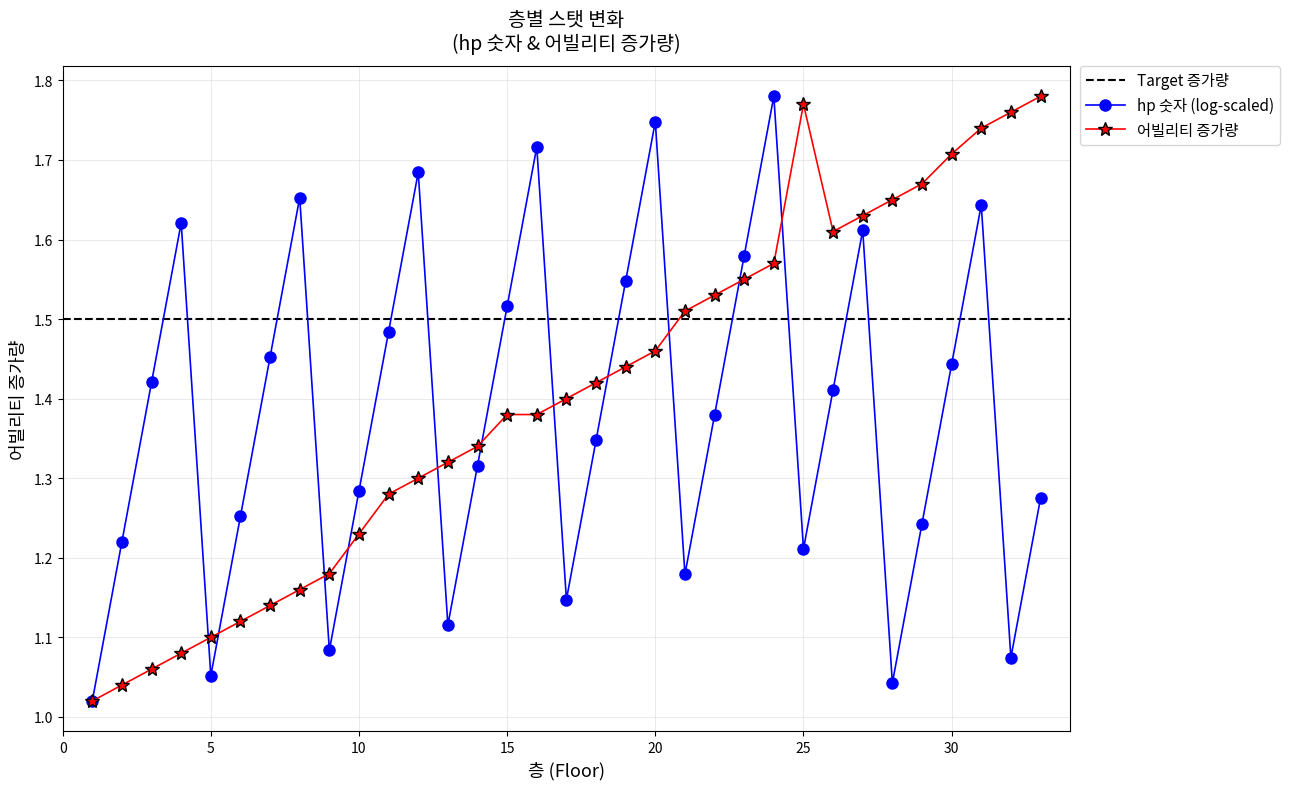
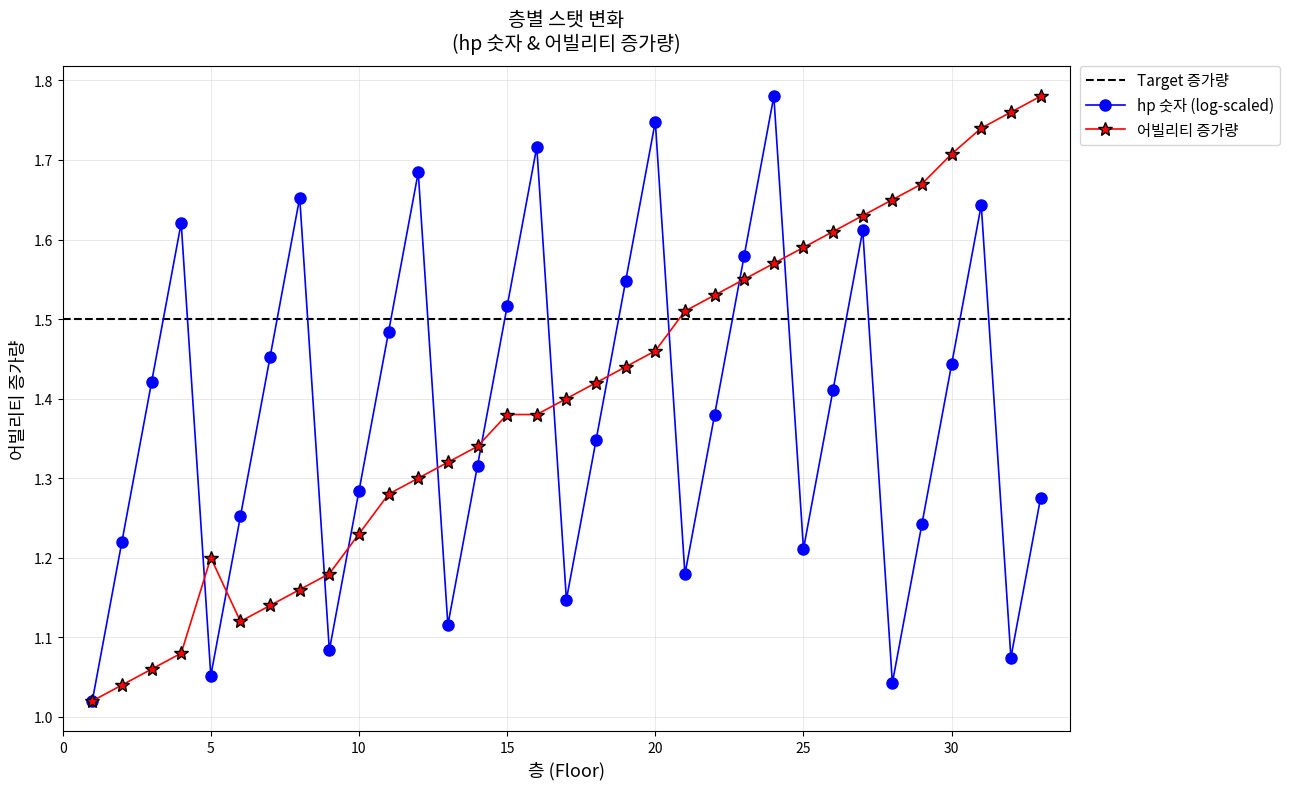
  {
    "hp 숫자 (log-scaled)": {
      "5": 1.05,
      "10": 1.28,
      "15": 1.52,
      "20": 1.75,
      "25": 1.21,
      "30": 1.44
    },
    "어빌리티 증가량": {
-     "5": 1.1,
+     "5": 1.2,
      "10": 1.23,
      "15": 1.38,
      "20": 1.46,
-     "25": 1.77,
+     "25": 1.59,
      "30": 1.71
    }
  }
